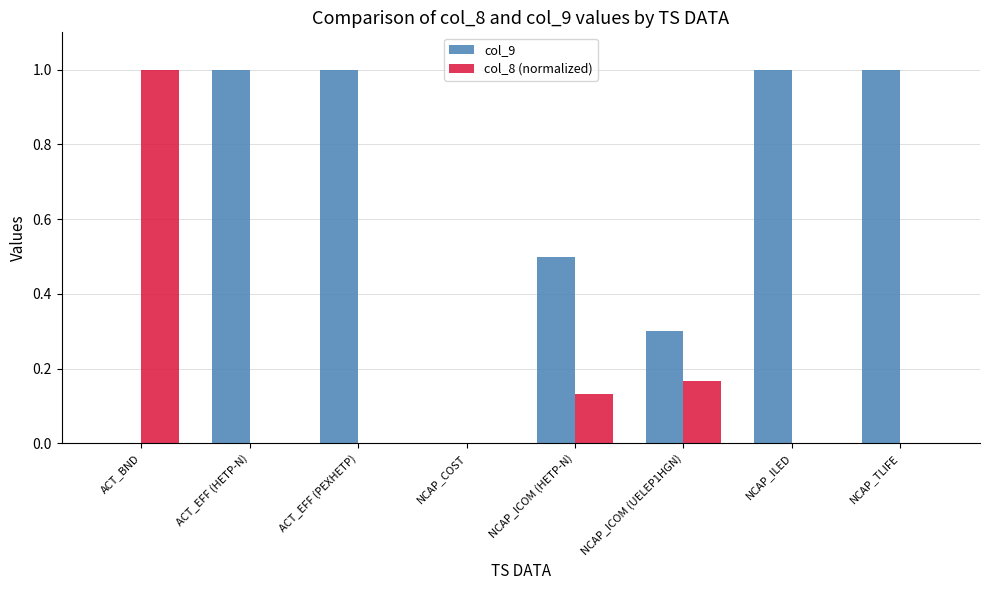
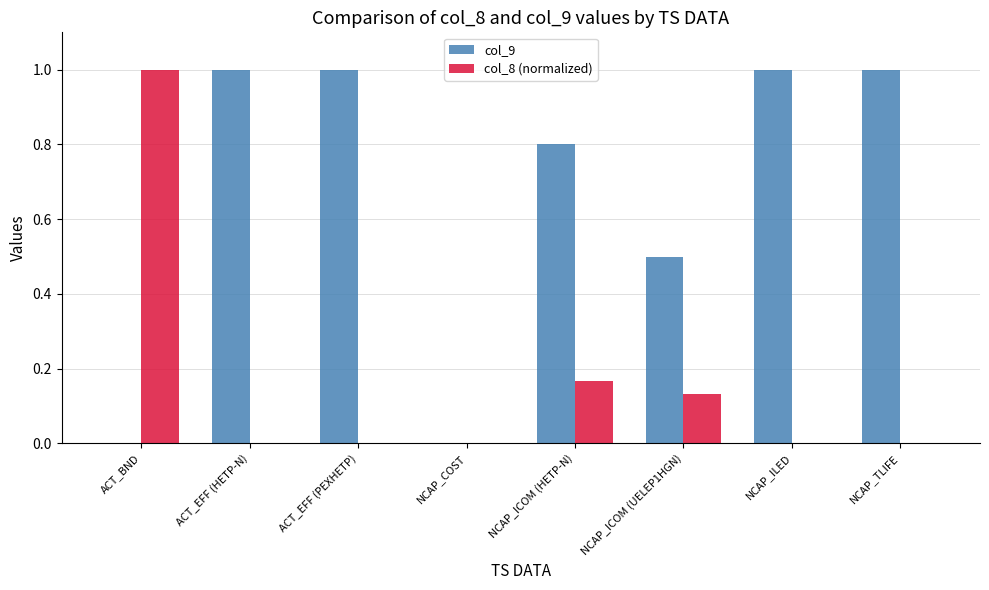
  {
    "col_9": {
      "ACT_BND": 0.0,
      "ACT_EFF (HETP-N)": 1.0,
      "ACT_EFF (PEXHETP)": 1.0,
      "NCAP_COST": 0.0,
-     "NCAP_ICOM (HETP-N)": 0.5,
-     "NCAP_ICOM (UELEP1HGN)": 0.3,
+     "NCAP_ICOM (HETP-N)": 0.8,
+     "NCAP_ICOM (UELEP1HGN)": 0.5,
      "NCAP_ILED": 1.0,
      "NCAP_TLIFE": 1.0
    },
    "col_8 (normalized)": {
      "ACT_BND": 1.00,
      "ACT_EFF (HETP-N)": 0.00,
      "ACT_EFF (PEXHETP)": 0.00,
      "NCAP_COST": 0.00,
-     "NCAP_ICOM (HETP-N)": 0.13,
-     "NCAP_ICOM (UELEP1HGN)": 0.17,
+     "NCAP_ICOM (HETP-N)": 0.17,
+     "NCAP_ICOM (UELEP1HGN)": 0.13,
      "NCAP_ILED": 0.00,
      "NCAP_TLIFE": 0.00
    }
  }
